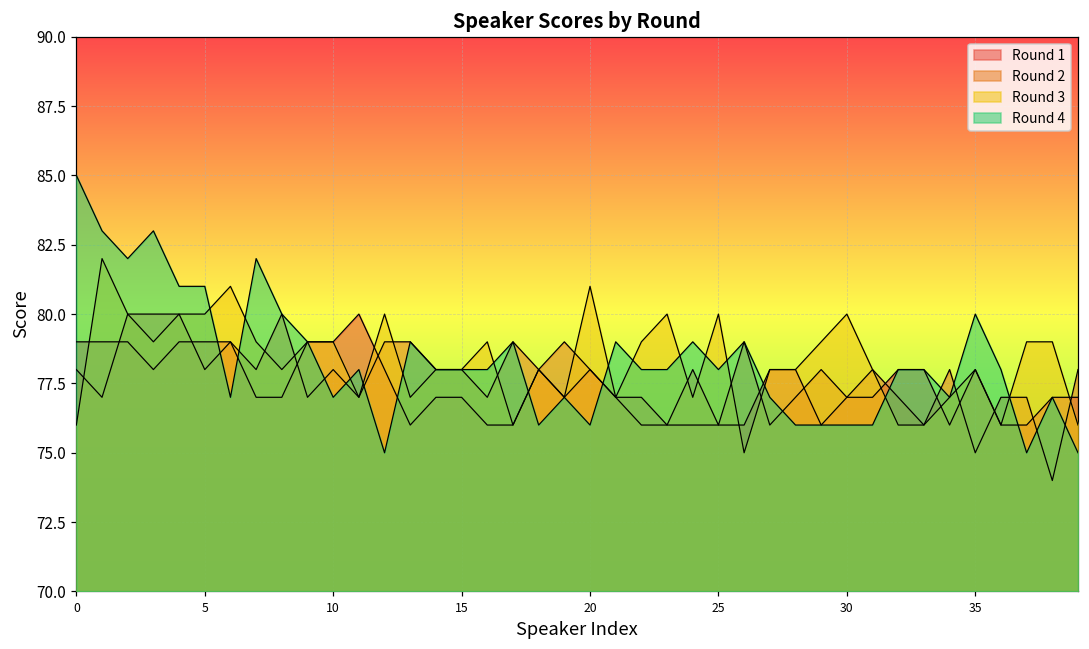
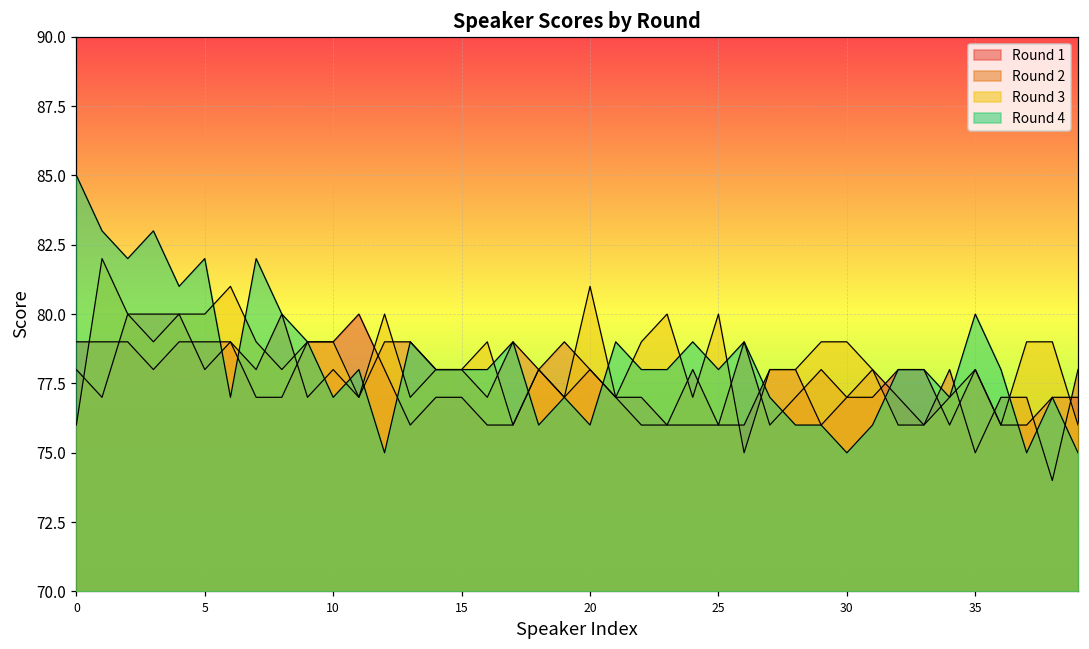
  {
    "Round 3": {
      "0": 76,
      "5": 80,
      "20": 81,
      "25": 80,
-     "30": 80
+     "30": 79
    },
    "Round 4": {
      "0": 85,
-     "5": 81,
+     "5": 82,
      "10": 77,
      "20": 76,
      "25": 78,
-     "30": 76,
+     "30": 75,
      "35": 80
    }
  }
